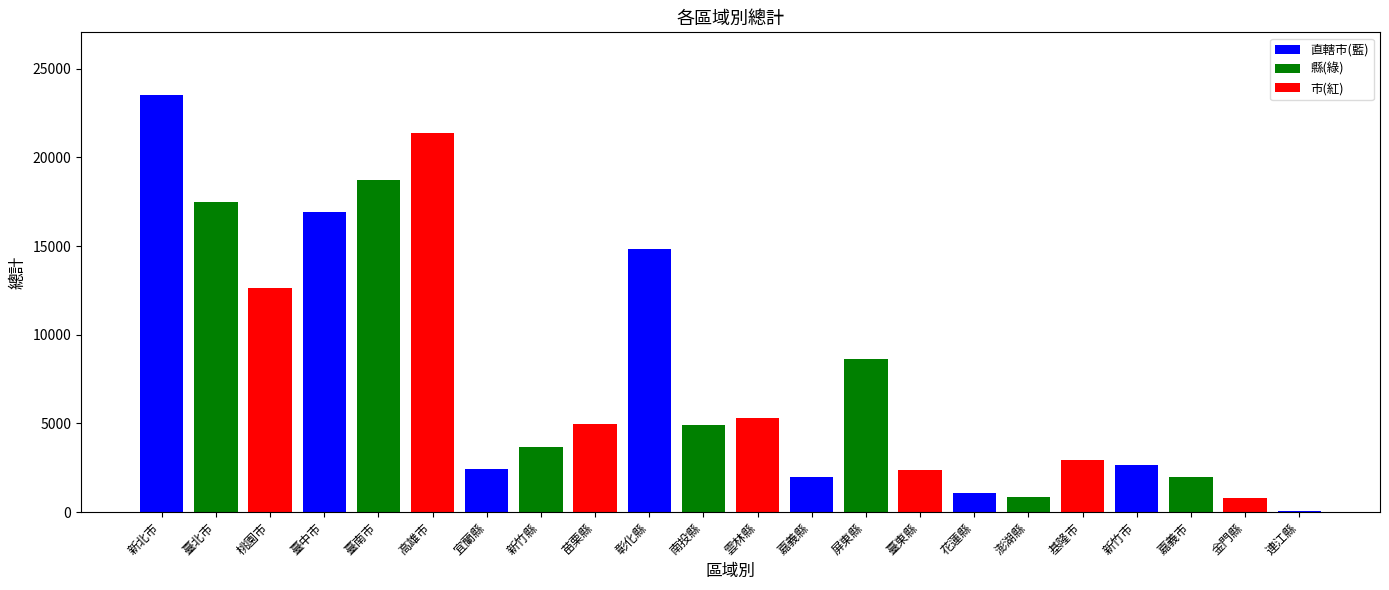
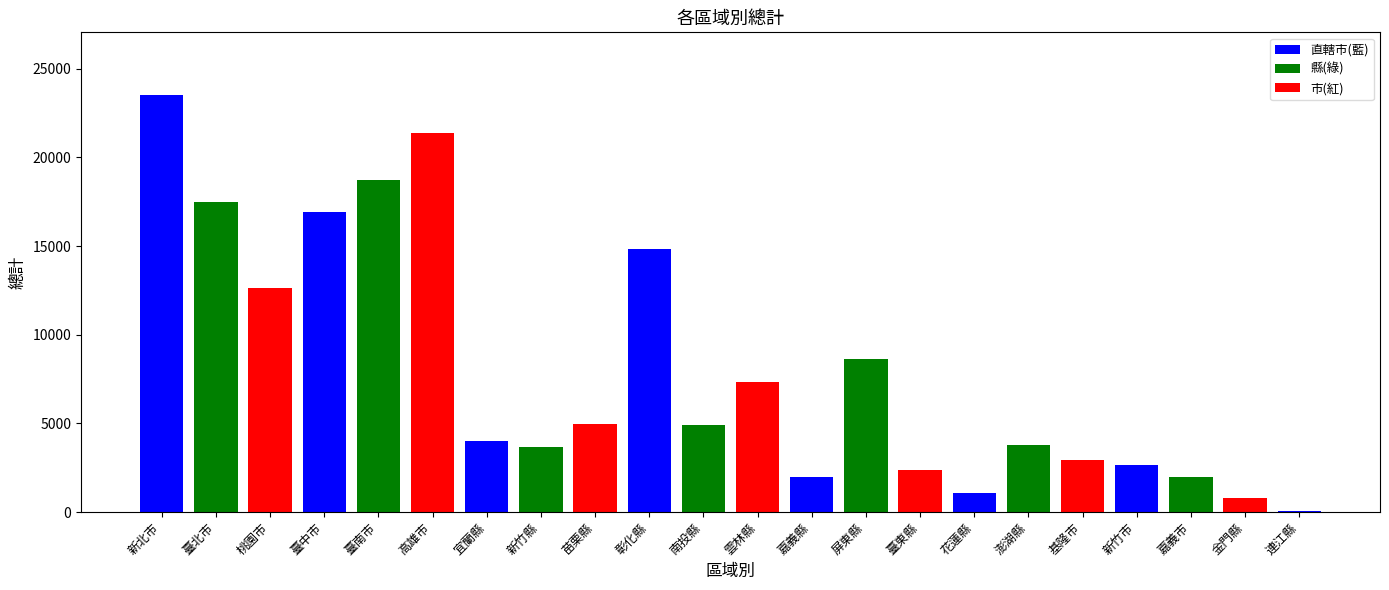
  {
    "新北市": 23500,
    "臺北市": 17500,
    "桃園市": 12600,
    "臺中市": 16900,
    "臺南市": 18700,
    "高雄市": 21400,
-   "宜蘭縣": 2500,
+   "宜蘭縣": 4000,
    "新竹縣": 3600,
    "苗栗縣": 5000,
    "彰化縣": 14800,
    "南投縣": 4900,
-   "雲林縣": 5300,
+   "雲林縣": 7300,
    "嘉義縣": 2000,
    "屏東縣": 8600,
    "臺東縣": 2400,
    "花蓮縣": 1100,
-   "澎湖縣": 800,
+   "澎湖縣": 3800,
    "基隆市": 2900,
    "新竹市": 2700,
    "嘉義市": 2000,
    "金門縣": 800
  }
